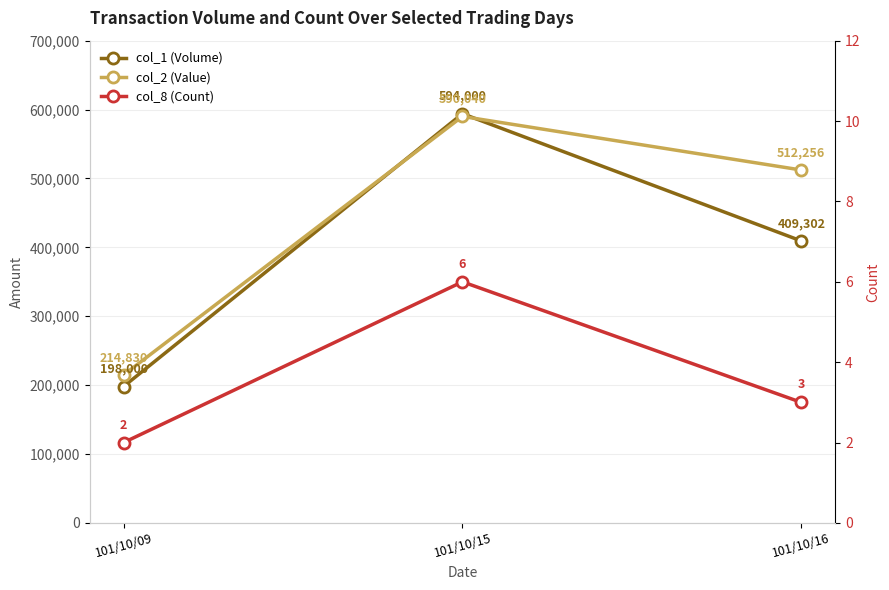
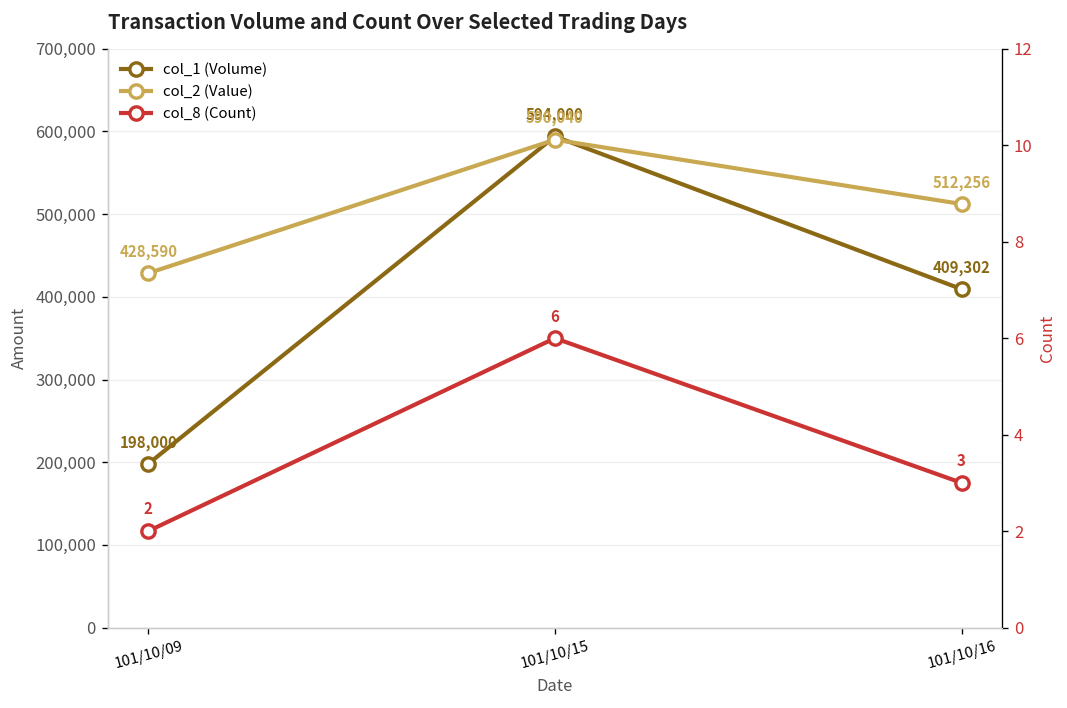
  {
    "col_1 (Volume)": {
      "101/10/09": "198,000",
      "101/10/16": "409,302"
    },
    "col_2 (Value)": {
-     "101/10/09": "214,830",
+     "101/10/09": "428,590",
      "101/10/16": "512,256"
    },
    "col_8 (Count)": {
      "101/10/09": "2",
      "101/10/15": "6",
      "101/10/16": "3"
    }
  }
